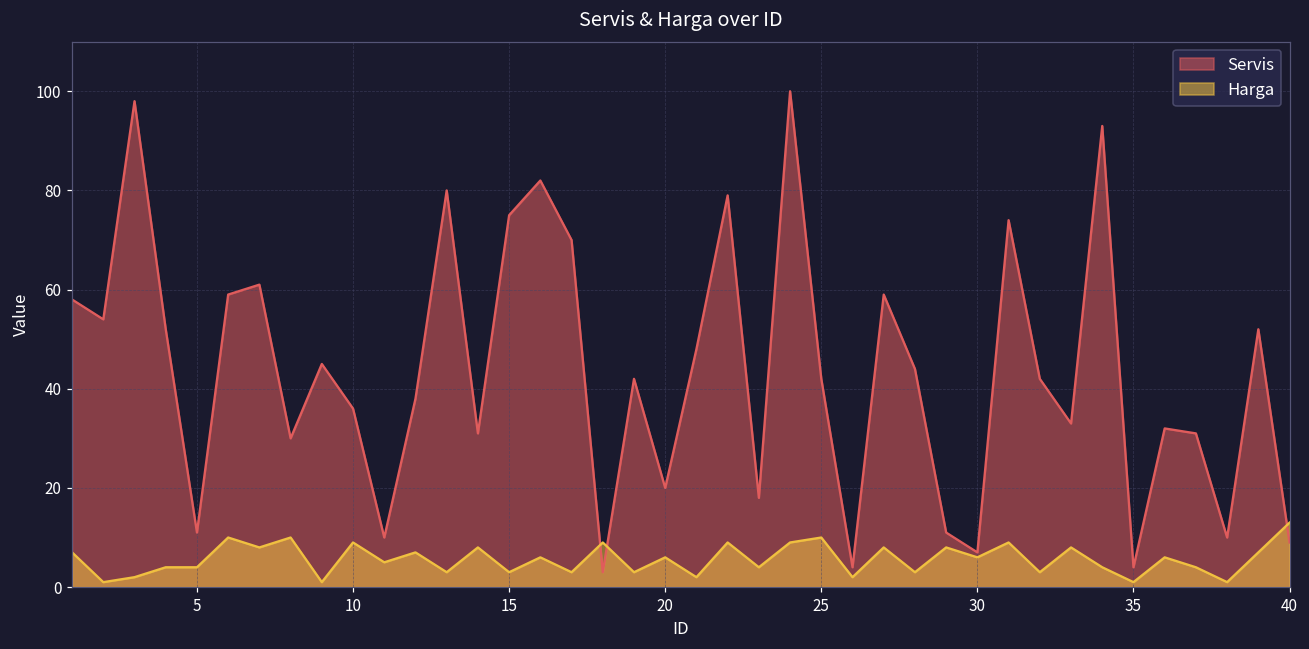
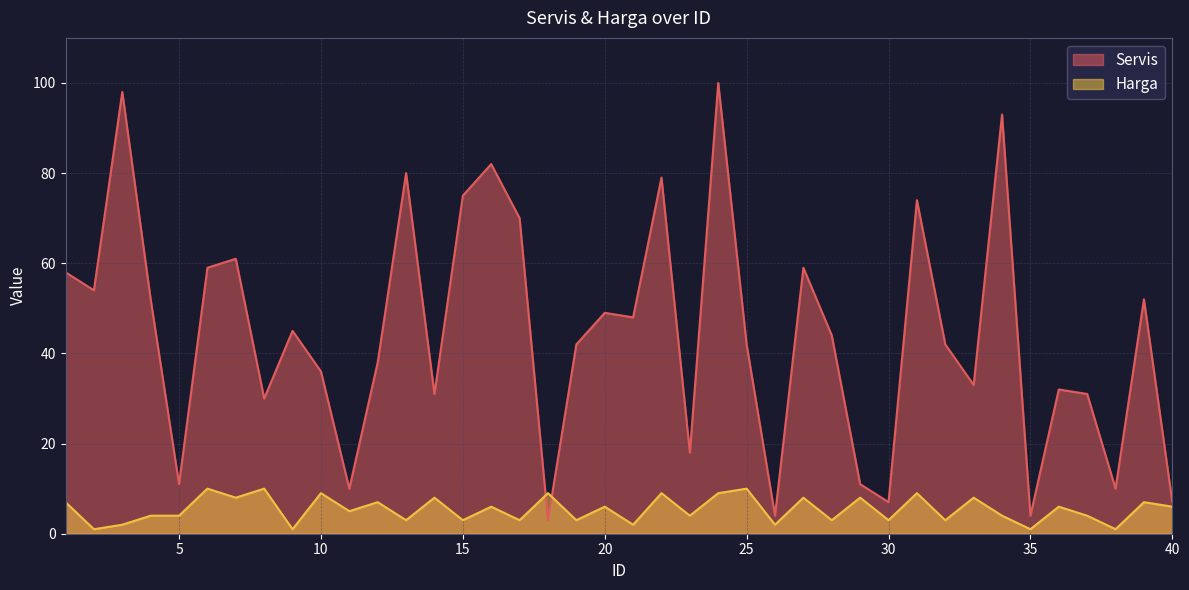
  {
    "Servis": {
      "5": 11,
      "10": 36,
      "15": 75,
-     "20": 20,
+     "20": 49,
      "25": 42,
      "30": 7,
      "35": 4,
-     "40": 9
+     "40": 7
    },
    "Harga": {
      "5": 4,
      "10": 9,
      "15": 3,
      "20": 6,
      "25": 10,
-     "30": 6,
+     "30": 3,
      "35": 1,
-     "40": 13
+     "40": 6
    }
  }
